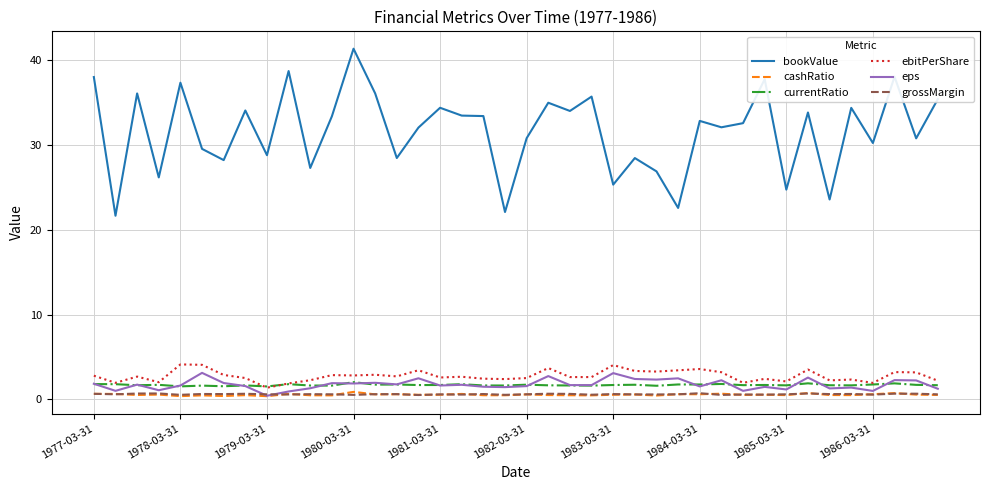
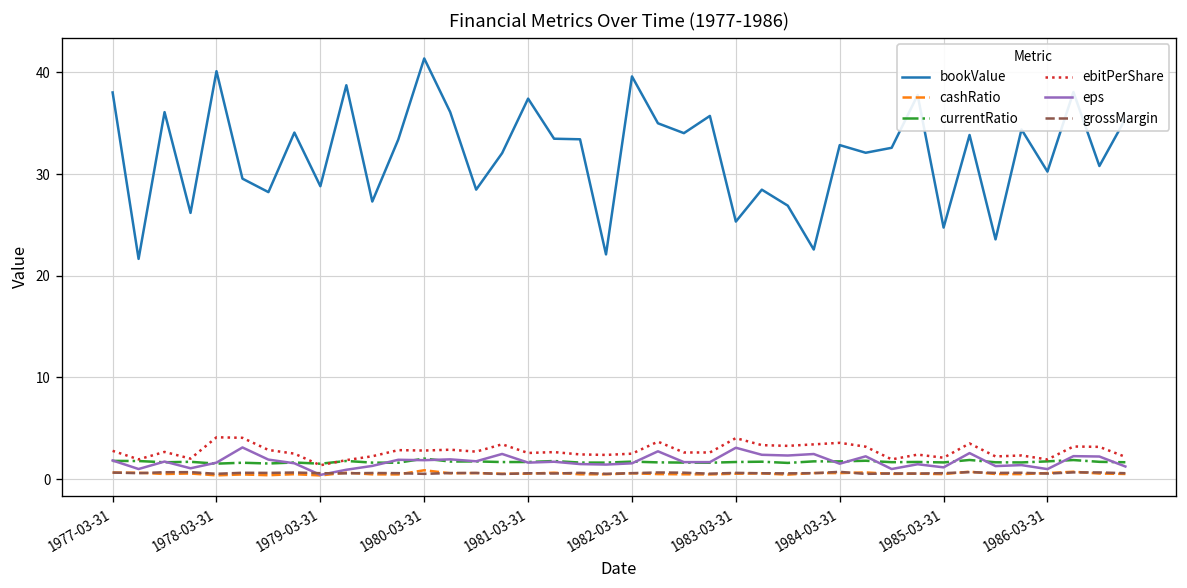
  {
    "bookValue": {
      "1977-03-31": 38,
-     "1978-03-31": 37,
+     "1978-03-31": 40,
      "1979-03-31": 29,
      "1980-03-31": 41,
-     "1981-03-31": 34,
-     "1982-03-31": 31,
+     "1981-03-31": 37,
+     "1982-03-31": 40,
      "1983-03-31": 25,
      "1984-03-31": 33,
      "1985-03-31": 25,
      "1986-03-31": 30
    },
    "cashRatio": {
      "1980-03-31": 1
    },
    "currentRatio": {
      "1983-03-31": 2,
      "1985-03-31": 2
    },
    "ebitPerShare": {
      "1977-03-31": 3,
      "1978-03-31": 4,
      "1980-03-31": 3,
      "1981-03-31": 3,
      "1982-03-31": 3,
      "1983-03-31": 4,
      "1984-03-31": 4,
      "1985-03-31": 2
    },
    "eps": {
      "1983-03-31": 3,
      "1985-03-31": 1,
      "1986-03-31": 1
    },
    "grossMargin": {
      "1980-03-31": 1
    }
  }
